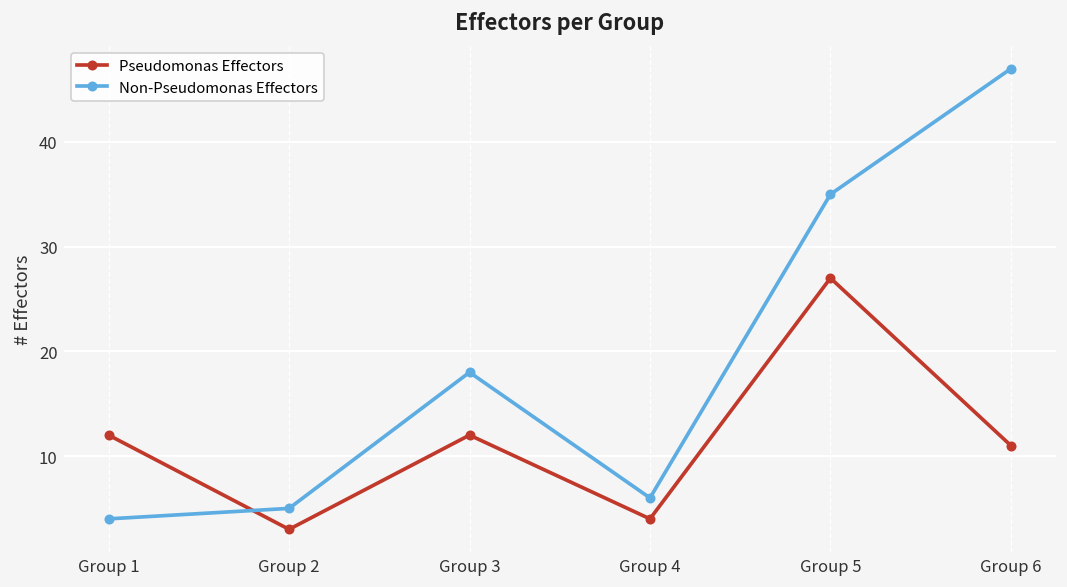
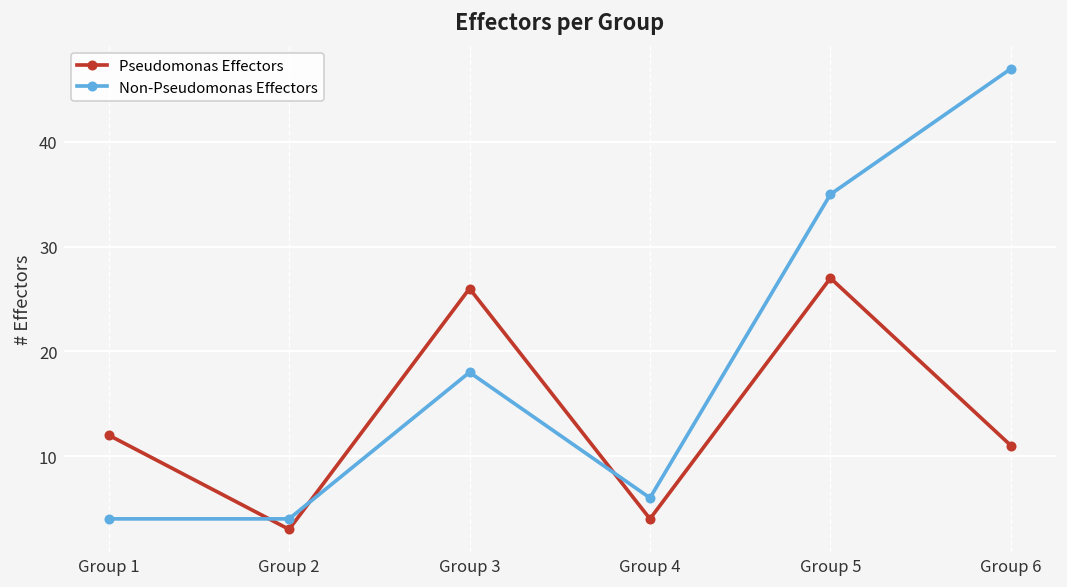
  {
    "Pseudomonas Effectors": {
      "Group 1": 12,
      "Group 2": 3,
-     "Group 3": 12,
+     "Group 3": 26,
      "Group 4": 4,
      "Group 5": 27,
      "Group 6": 11
    },
    "Non-Pseudomonas Effectors": {
      "Group 1": 4,
-     "Group 2": 5,
+     "Group 2": 4,
      "Group 3": 18,
      "Group 4": 6,
      "Group 5": 35,
      "Group 6": 47
    }
  }
